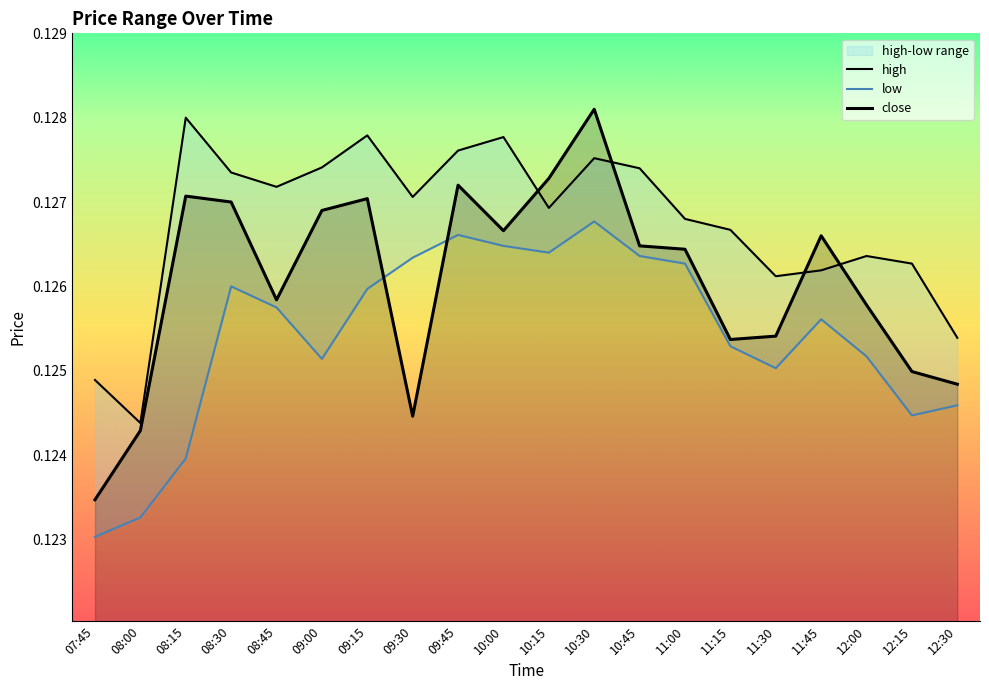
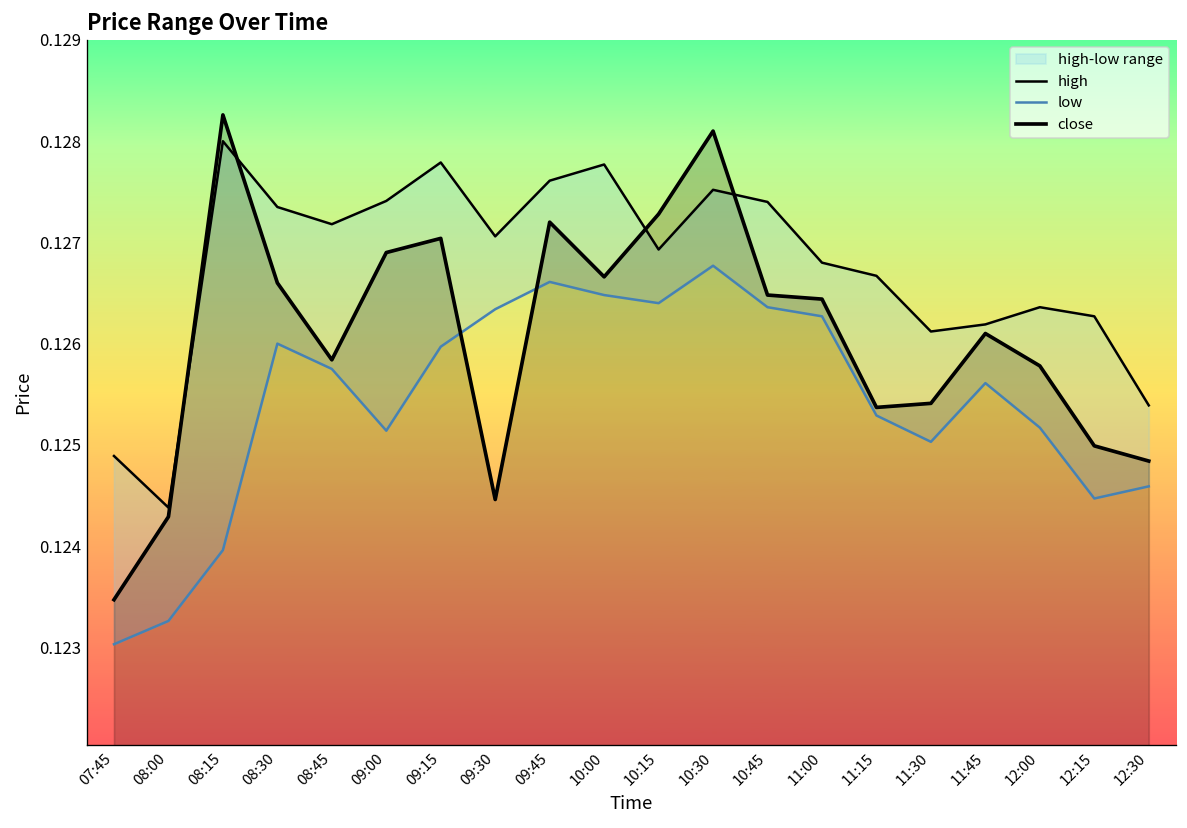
  {
    "close": {
      "07:45": 0.1235,
      "08:00": 0.1243,
-     "08:15": 0.1271,
-     "08:30": 0.1270,
+     "08:15": 0.1283,
+     "08:30": 0.1266,
      "08:45": 0.1258,
      "09:00": 0.1269,
      "09:15": 0.1270,
      "09:30": 0.1245,
      "09:45": 0.1272,
      "10:00": 0.1267,
      "10:15": 0.1273,
      "10:30": 0.1281,
      "10:45": 0.1265,
      "11:00": 0.1264,
      "11:15": 0.1254,
      "11:30": 0.1254,
-     "11:45": 0.1266,
+     "11:45": 0.1261,
      "12:00": 0.1258,
      "12:15": 0.1250,
      "12:30": 0.1248
    }
  }
